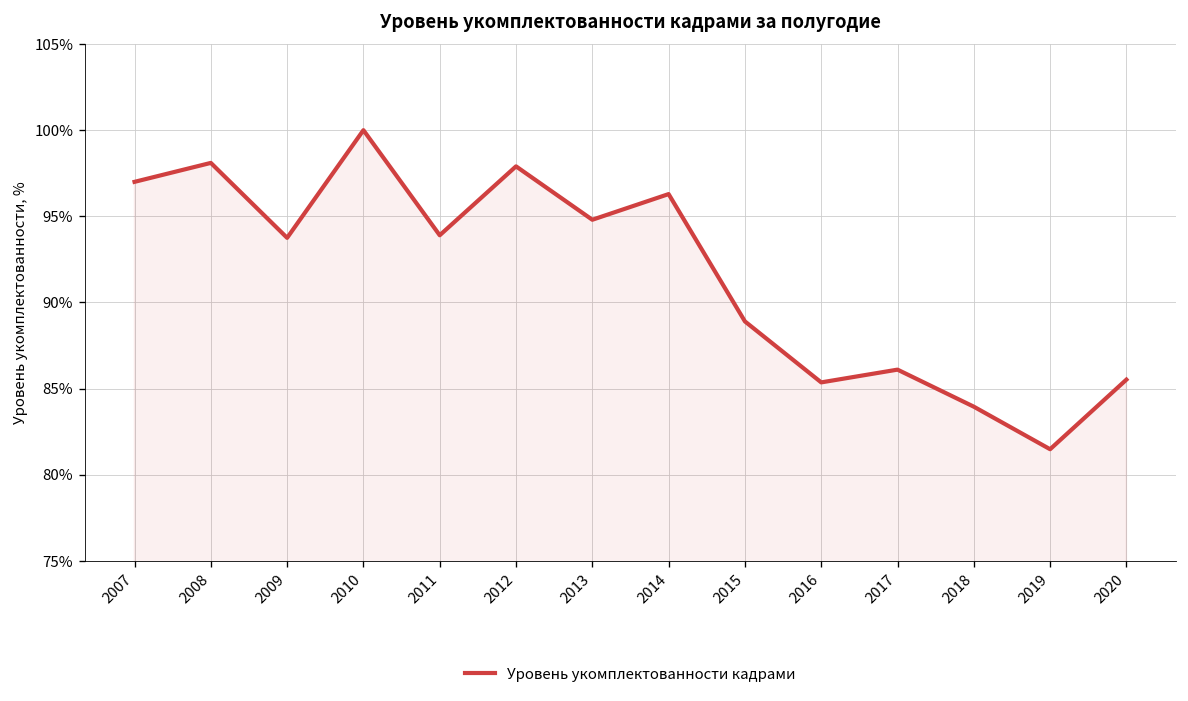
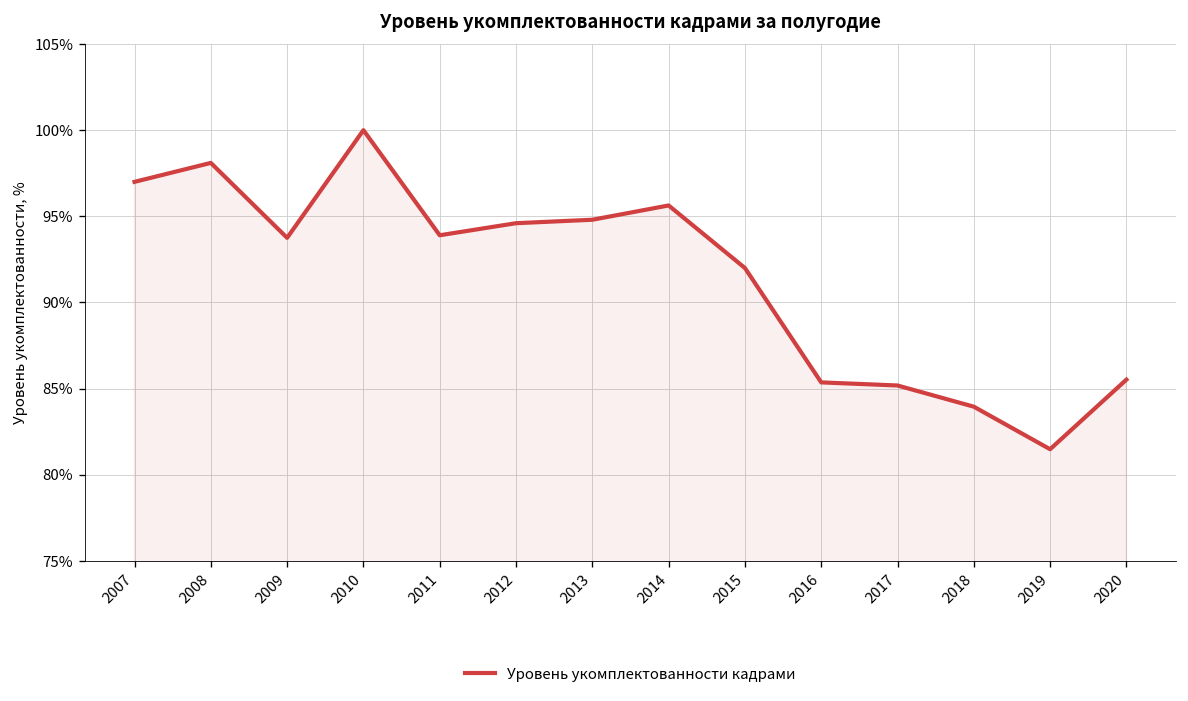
  {
    "2007": "97.0%",
    "2008": "98.1%",
    "2009": "93.8%",
    "2010": "100.0%",
    "2011": "93.9%",
-   "2012": "97.9%",
+   "2012": "94.6%",
    "2013": "94.8%",
-   "2014": "96.3%",
-   "2015": "88.9%",
+   "2014": "95.6%",
+   "2015": "92.0%",
    "2016": "85.4%",
-   "2017": "86.1%",
+   "2017": "85.2%",
    "2018": "84.0%",
    "2019": "81.5%",
    "2020": "85.5%"
  }
